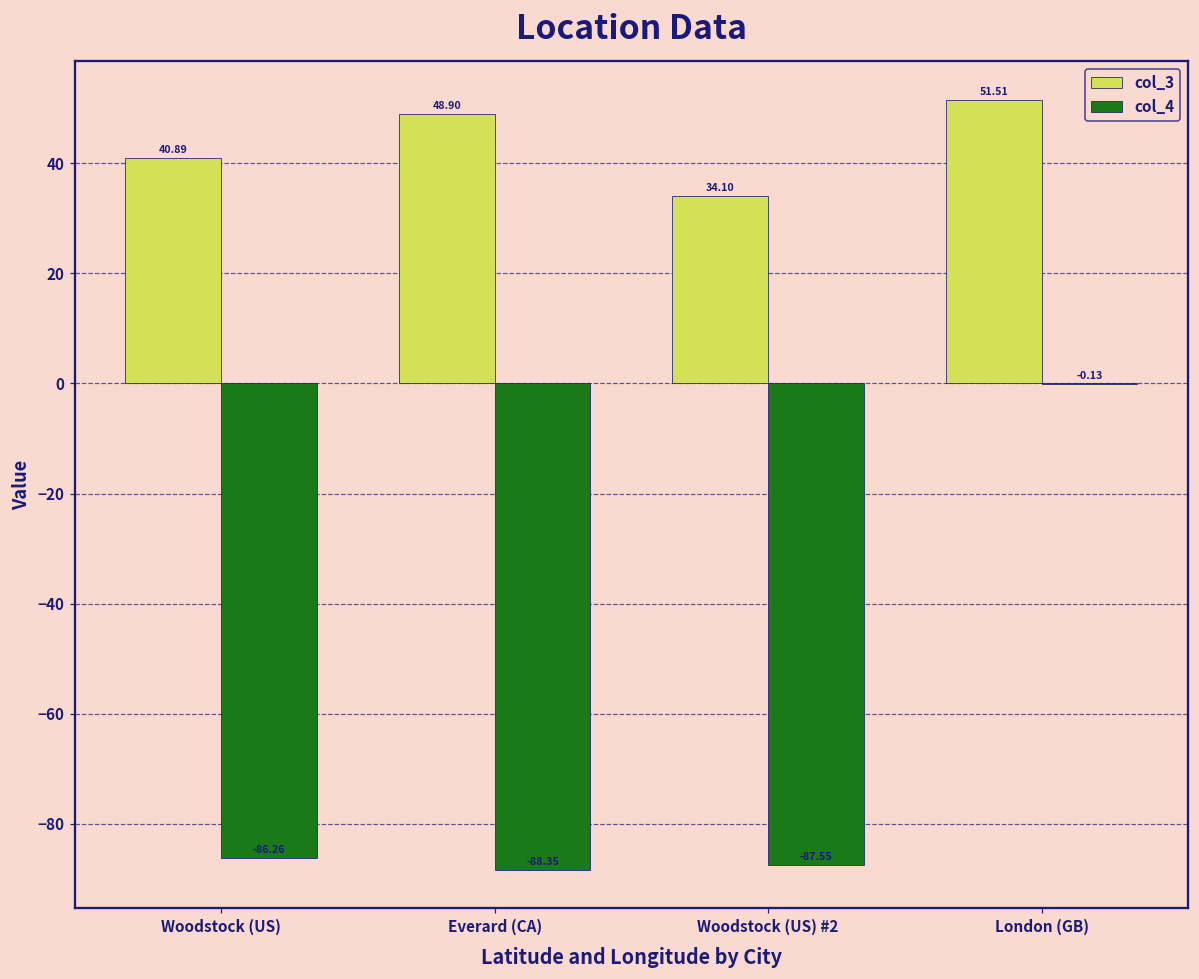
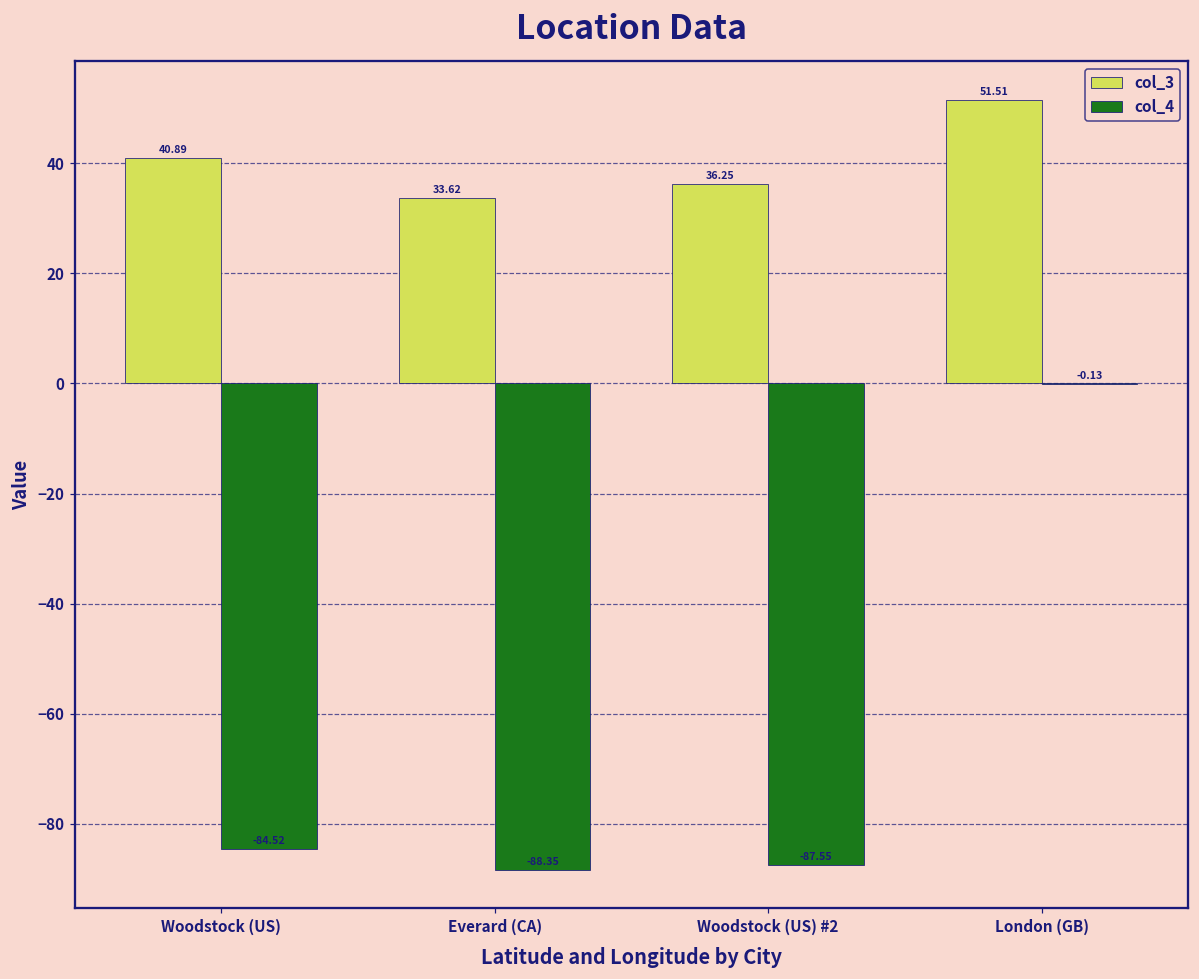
  {
    "col_3": {
      "Woodstock (US)": 40.89,
-     "Everard (CA)": 48.90,
-     "Woodstock (US) #2": 34.10,
+     "Everard (CA)": 33.62,
+     "Woodstock (US) #2": 36.25,
      "London (GB)": 51.51
    },
    "col_4": {
-     "Woodstock (US)": -86.26,
+     "Woodstock (US)": -84.52,
      "Everard (CA)": -88.35,
      "Woodstock (US) #2": -87.55,
      "London (GB)": -0.13
    }
  }
